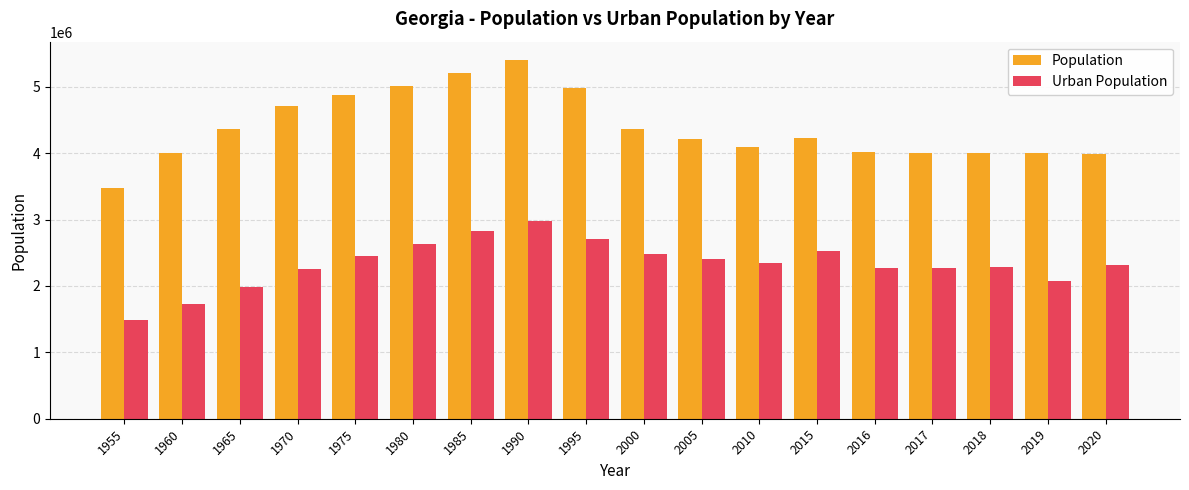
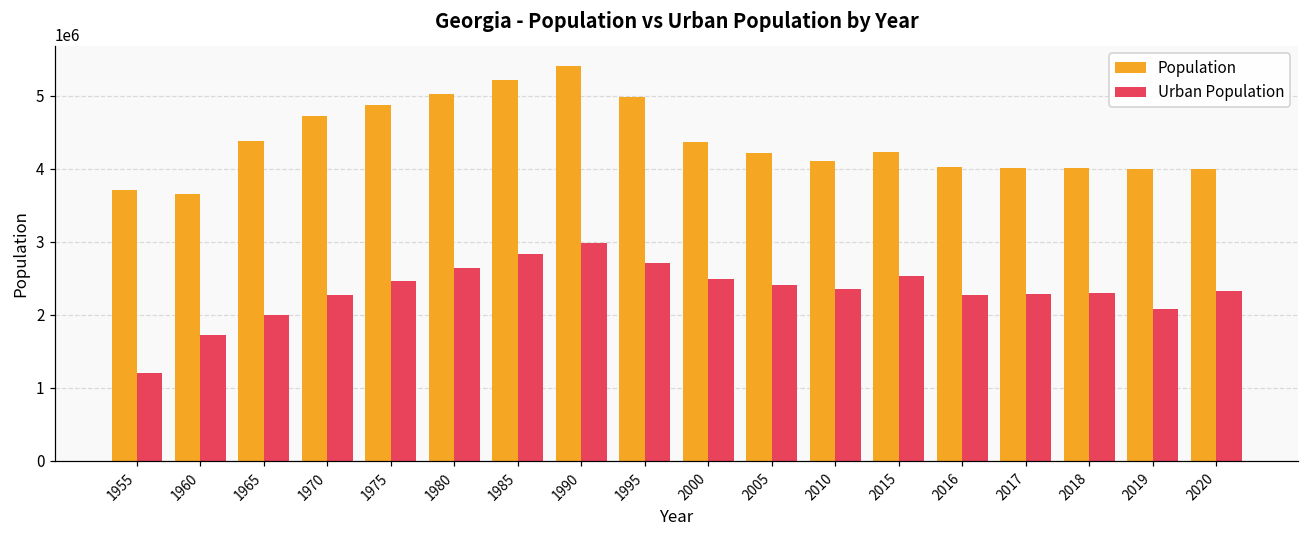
  {
    "Population": {
-     "1955": 3500000,
-     "1960": 4000000,
+     "1955": 3700000,
+     "1960": 3700000,
      "1965": 4400000,
      "1970": 4700000,
      "1975": 4900000,
      "1980": 5000000,
      "1985": 5200000,
      "1990": 5400000,
      "1995": 5000000,
      "2000": 4400000,
      "2005": 4200000,
      "2010": 4100000,
      "2015": 4200000,
      "2016": 4000000,
      "2017": 4000000,
      "2018": 4000000,
      "2019": 4000000,
      "2020": 4000000
    },
    "Urban Population": {
-     "1955": 1500000,
+     "1955": 1200000,
      "1960": 1700000,
      "1965": 2000000,
      "1970": 2300000,
      "1975": 2500000,
      "1980": 2600000,
      "1985": 2800000,
      "1990": 3000000,
      "1995": 2700000,
      "2000": 2500000,
      "2005": 2400000,
      "2010": 2400000,
      "2015": 2500000,
      "2016": 2300000,
      "2017": 2300000,
      "2018": 2300000,
      "2019": 2100000,
      "2020": 2300000
    }
  }
